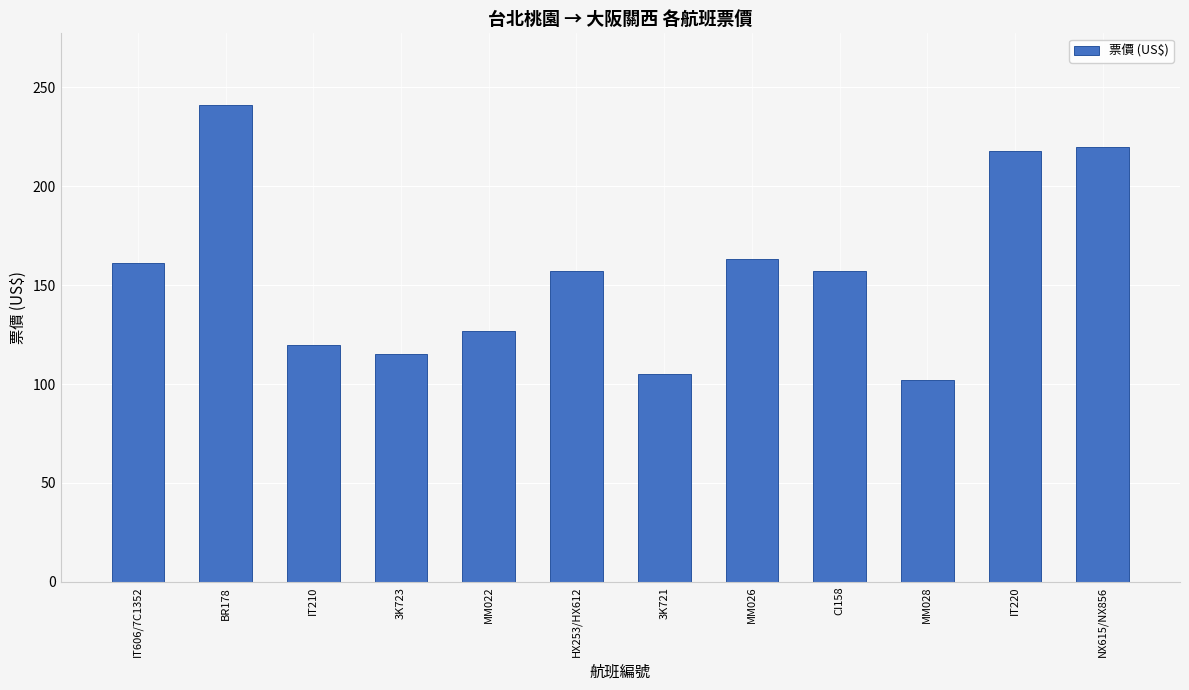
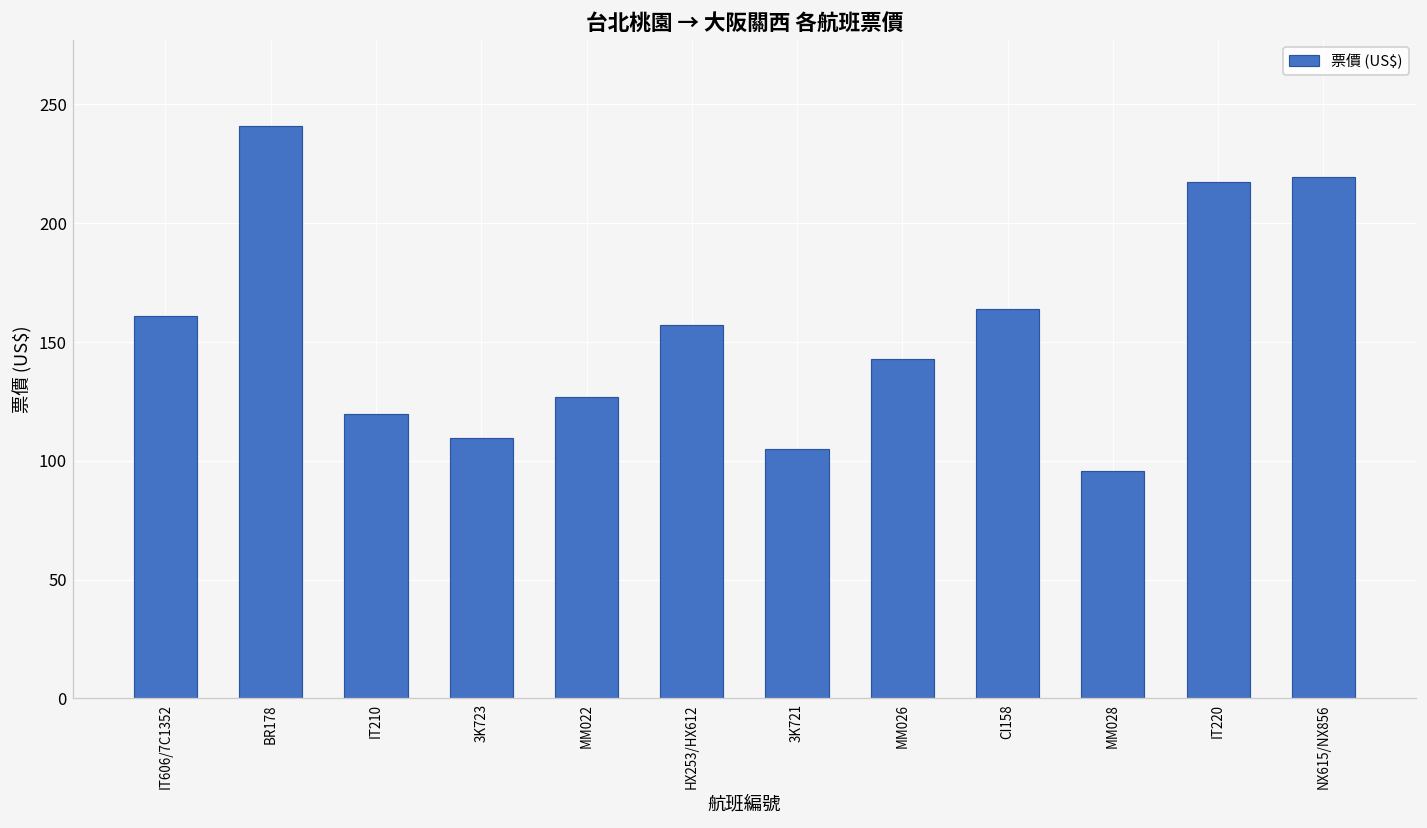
  {
    "IT606/7C1352": 161,
    "BR178": 241,
    "IT210": 120,
-   "3K723": 115,
+   "3K723": 110,
    "MM022": 127,
    "HX253/HX612": 157,
    "3K721": 105,
-   "MM026": 163,
-   "CI158": 157,
-   "MM028": 102,
+   "MM026": 143,
+   "CI158": 164,
+   "MM028": 96,
    "IT220": 218,
    "NX615/NX856": 220
  }
